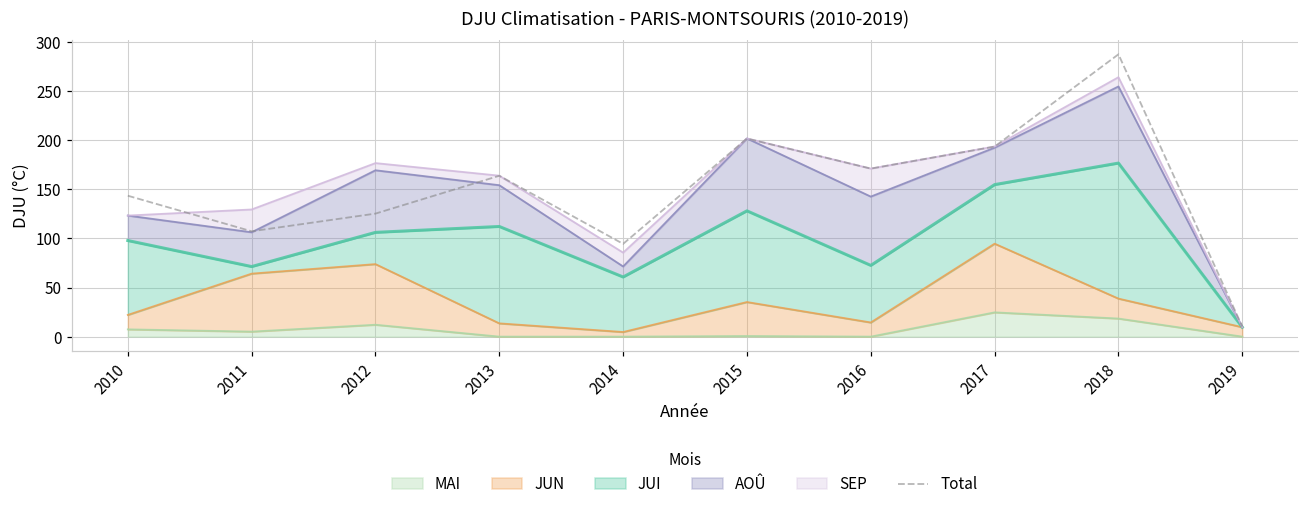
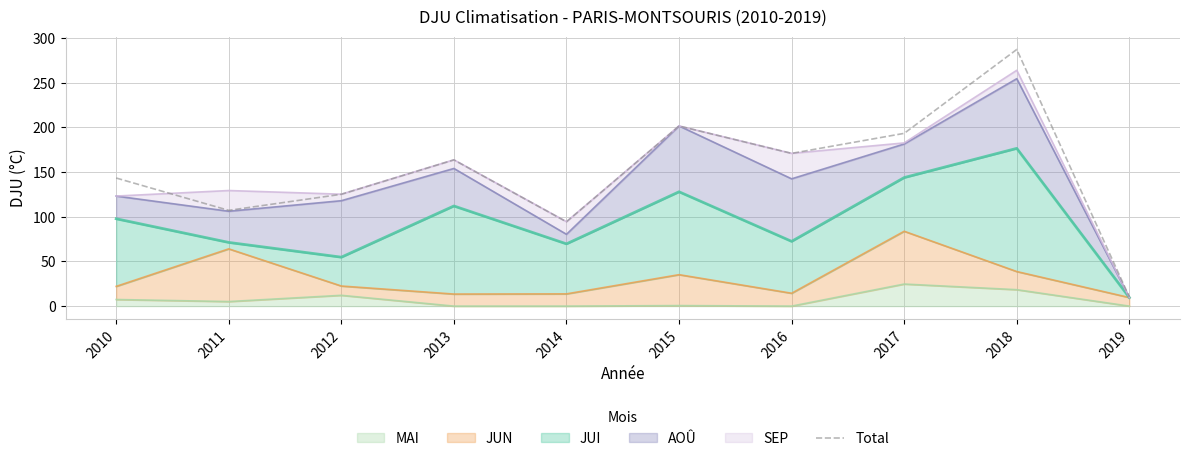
  {
    "JUN": {
      "2010": 10,
      "2011": 60,
-     "2012": 60,
+     "2012": 10,
      "2013": 10,
-     "2014": 0,
+     "2014": 10,
      "2015": 30,
      "2016": 10,
-     "2017": 70,
+     "2017": 60,
      "2018": 20
    }
  }
